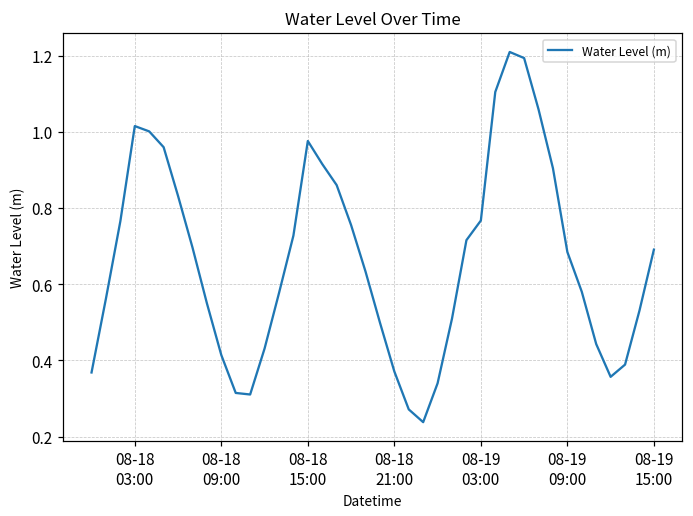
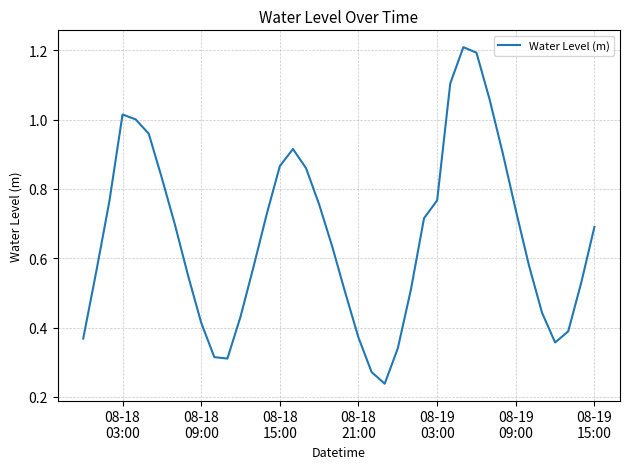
  {
    "08-18 03:00": 1.02,
    "08-18 09:00": 0.41,
-   "08-18 15:00": 0.98,
+   "08-18 15:00": 0.87,
    "08-18 21:00": 0.37,
    "08-19 03:00": 0.77,
-   "08-19 09:00": 0.68,
+   "08-19 09:00": 0.74,
    "08-19 15:00": 0.69
  }
